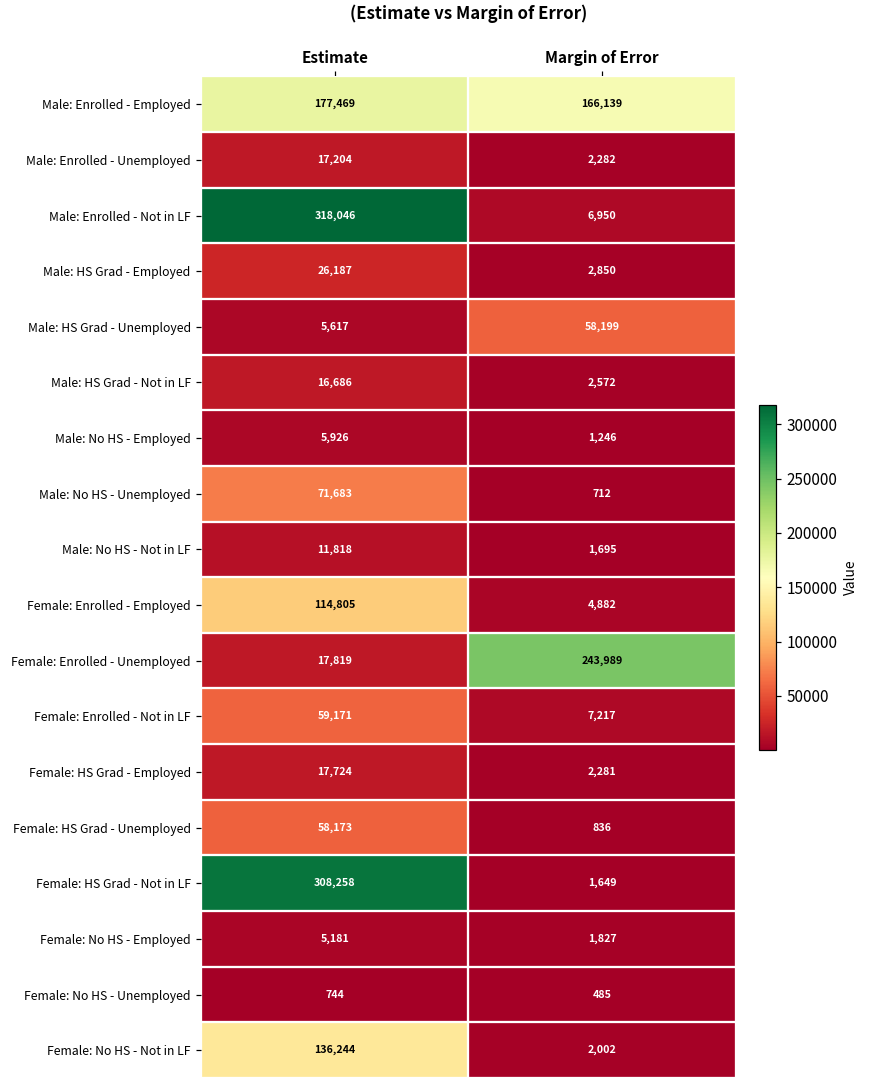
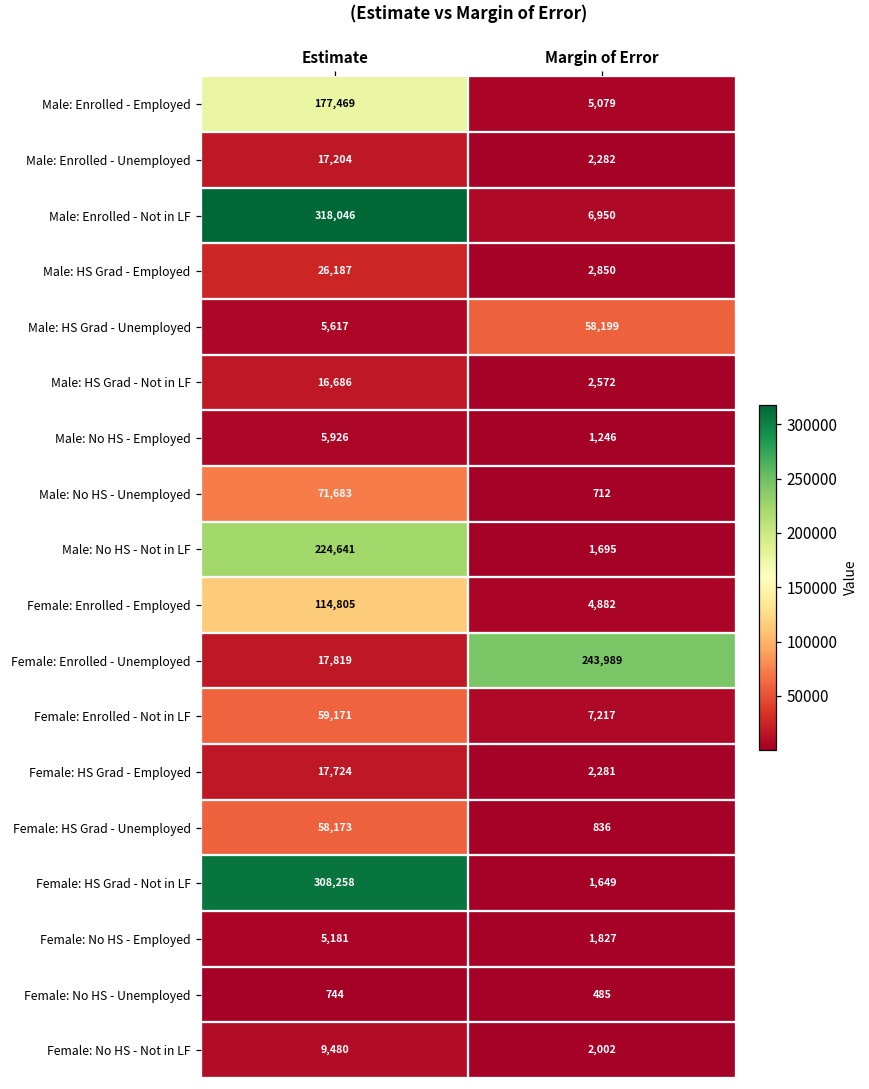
  {
    "Male: Enrolled - Employed": {
      "Estimate": "177,469",
-     "Margin of Error": "166,139"
+     "Margin of Error": "5,079"
    },
    "Male: Enrolled - Unemployed": {
      "Estimate": "17,204",
      "Margin of Error": "2,282"
    },
    "Male: Enrolled - Not in LF": {
      "Estimate": "318,046",
      "Margin of Error": "6,950"
    },
    "Male: HS Grad - Employed": {
      "Estimate": "26,187",
      "Margin of Error": "2,850"
    },
    "Male: HS Grad - Unemployed": {
      "Estimate": "5,617",
      "Margin of Error": "58,199"
    },
    "Male: HS Grad - Not in LF": {
      "Estimate": "16,686",
      "Margin of Error": "2,572"
    },
    "Male: No HS - Employed": {
      "Estimate": "5,926",
      "Margin of Error": "1,246"
    },
    "Male: No HS - Unemployed": {
      "Estimate": "71,683",
      "Margin of Error": "712"
    },
    "Male: No HS - Not in LF": {
-     "Estimate": "11,818",
+     "Estimate": "224,641",
      "Margin of Error": "1,695"
    },
    "Female: Enrolled - Employed": {
      "Estimate": "114,805",
      "Margin of Error": "4,882"
    },
    "Female: Enrolled - Unemployed": {
      "Estimate": "17,819",
      "Margin of Error": "243,989"
    },
    "Female: Enrolled - Not in LF": {
      "Estimate": "59,171",
      "Margin of Error": "7,217"
    },
    "Female: HS Grad - Employed": {
      "Estimate": "17,724",
      "Margin of Error": "2,281"
    },
    "Female: HS Grad - Unemployed": {
      "Estimate": "58,173",
      "Margin of Error": "836"
    },
    "Female: HS Grad - Not in LF": {
      "Estimate": "308,258",
      "Margin of Error": "1,649"
    },
    "Female: No HS - Employed": {
      "Estimate": "5,181",
      "Margin of Error": "1,827"
    },
    "Female: No HS - Unemployed": {
      "Estimate": "744",
      "Margin of Error": "485"
    },
    "Female: No HS - Not in LF": {
-     "Estimate": "136,244",
+     "Estimate": "9,480",
      "Margin of Error": "2,002"
    }
  }
